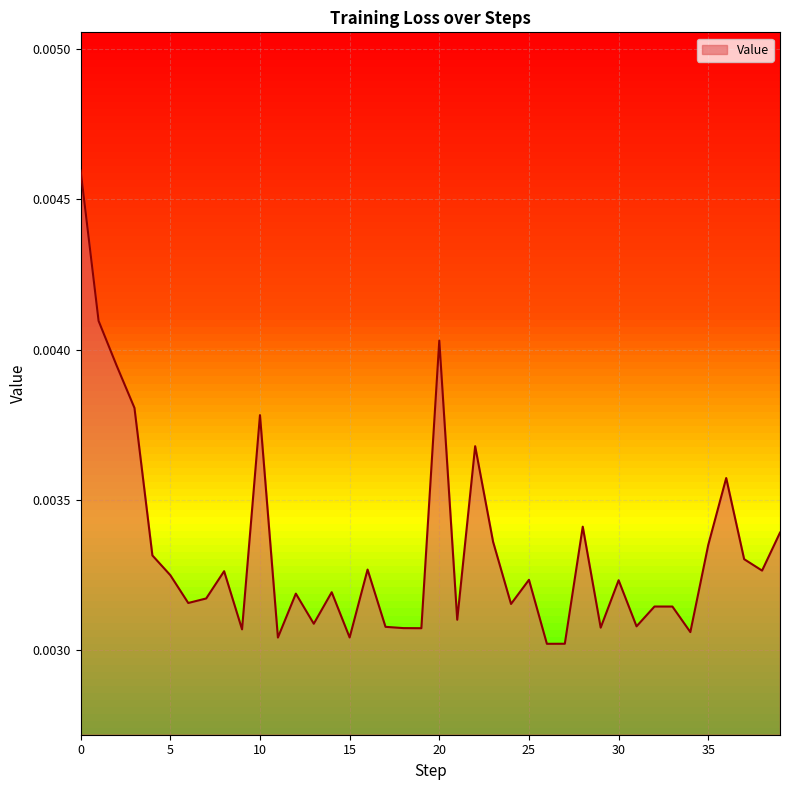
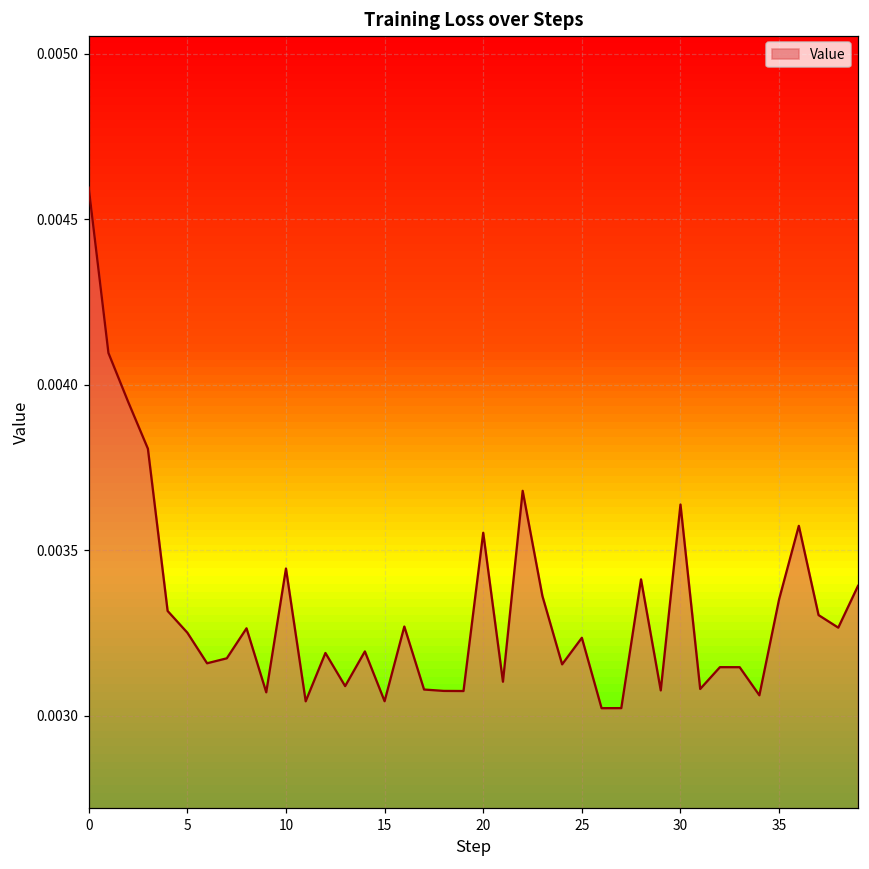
  {
    "0": 0.00460,
    "5": 0.00325,
-   "10": 0.00378,
+   "10": 0.00344,
    "15": 0.00304,
-   "20": 0.00403,
+   "20": 0.00355,
    "25": 0.00323,
-   "30": 0.00323,
+   "30": 0.00364,
    "35": 0.00335
  }
